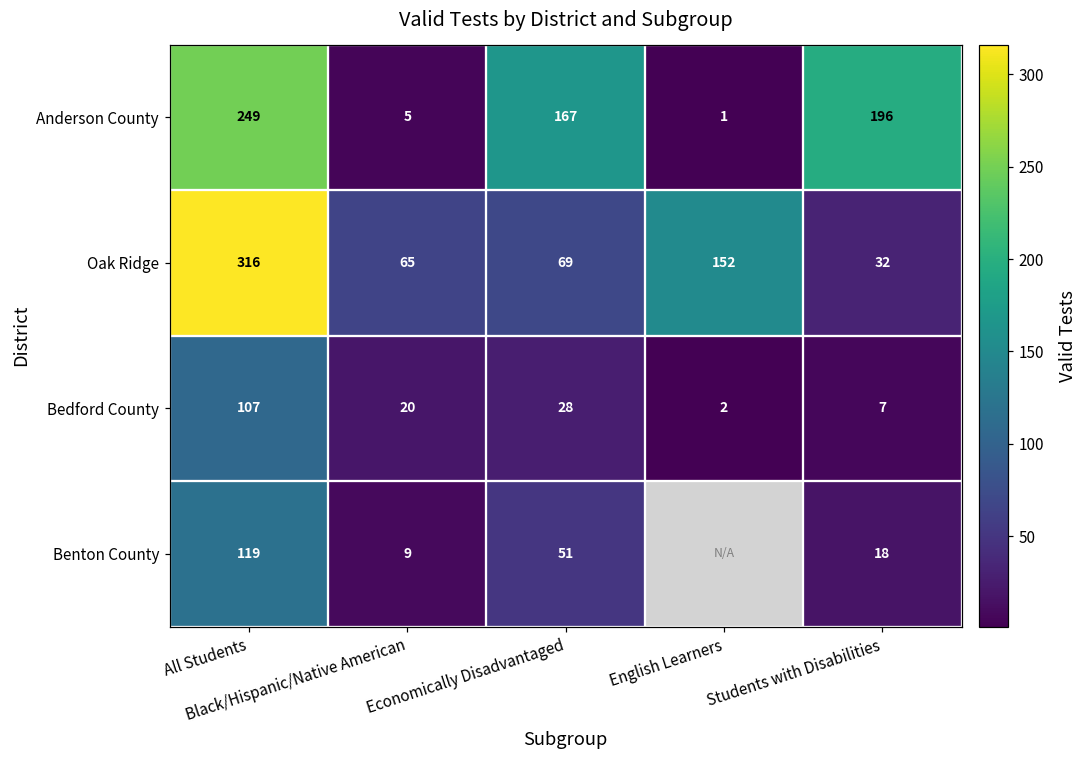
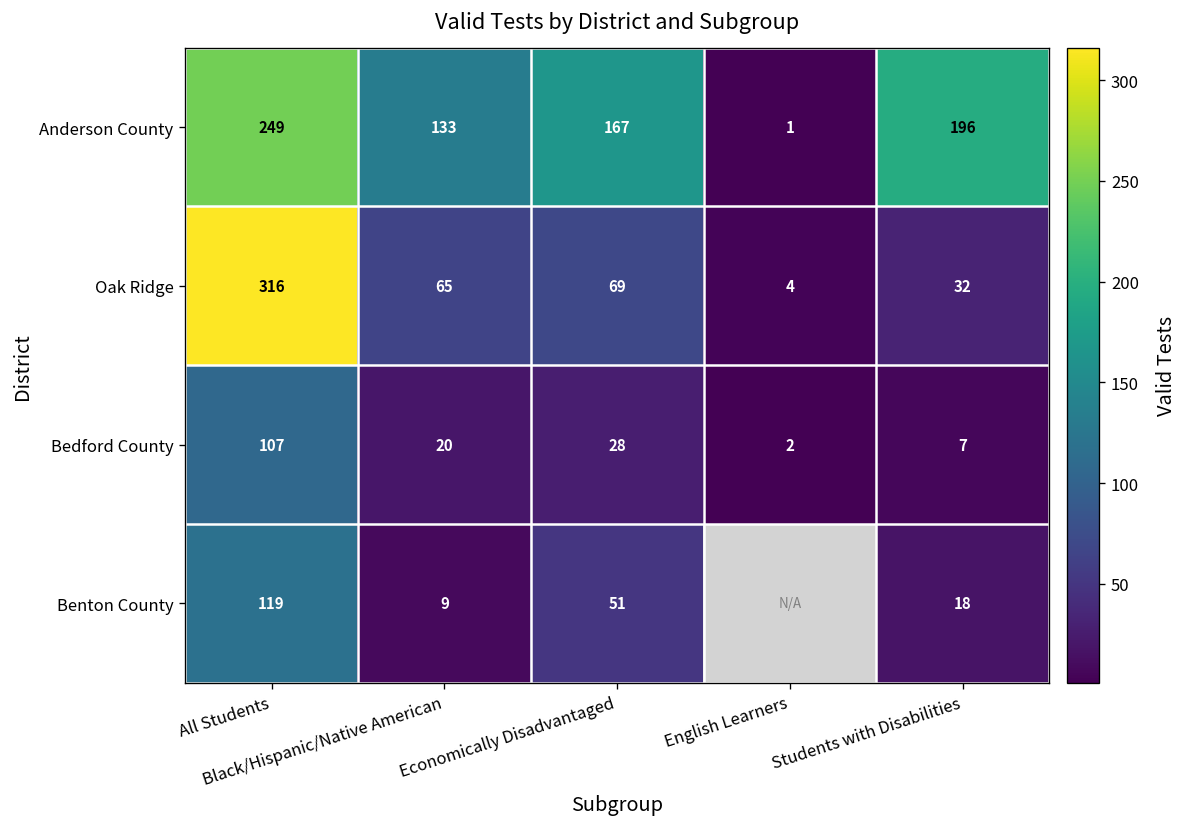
  {
    "Anderson County": {
      "All Students": 249,
-     "Black/Hispanic/Native American": 5,
+     "Black/Hispanic/Native American": 133,
      "Economically Disadvantaged": 167,
      "English Learners": 1,
      "Students with Disabilities": 196
    },
    "Oak Ridge": {
      "All Students": 316,
      "Black/Hispanic/Native American": 65,
      "Economically Disadvantaged": 69,
-     "English Learners": 152,
+     "English Learners": 4,
      "Students with Disabilities": 32
    },
    "Bedford County": {
      "All Students": 107,
      "Black/Hispanic/Native American": 20,
      "Economically Disadvantaged": 28,
      "English Learners": 2,
      "Students with Disabilities": 7
    },
    "Benton County": {
      "All Students": 119,
      "Black/Hispanic/Native American": 9,
      "Economically Disadvantaged": 51,
      "Students with Disabilities": 18
    }
  }
